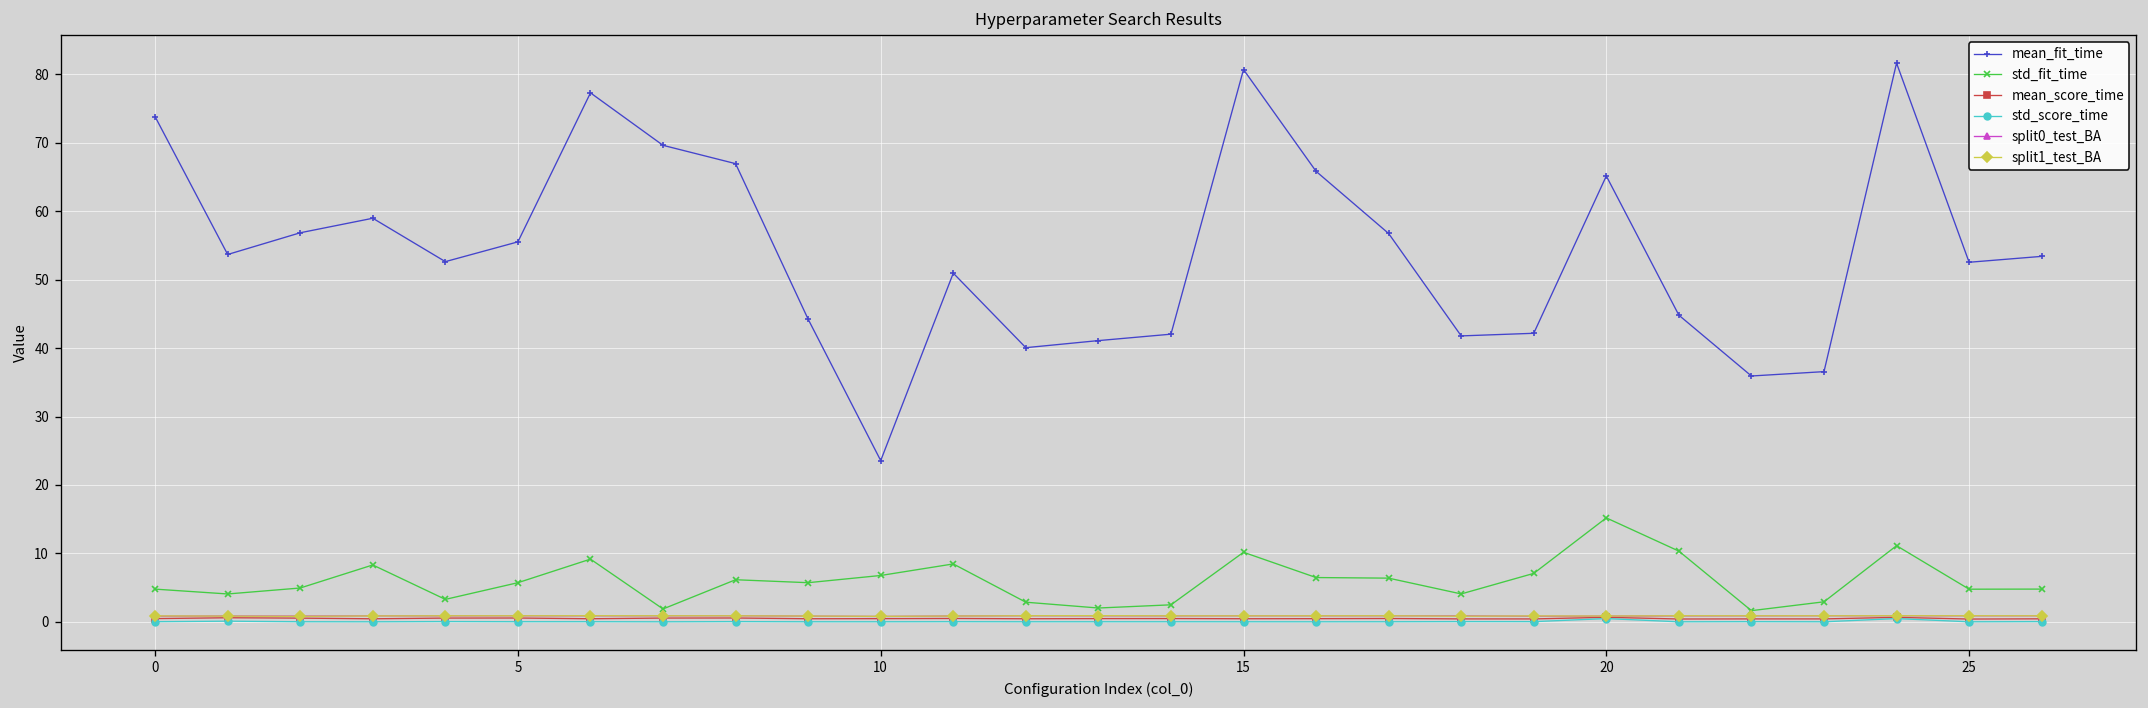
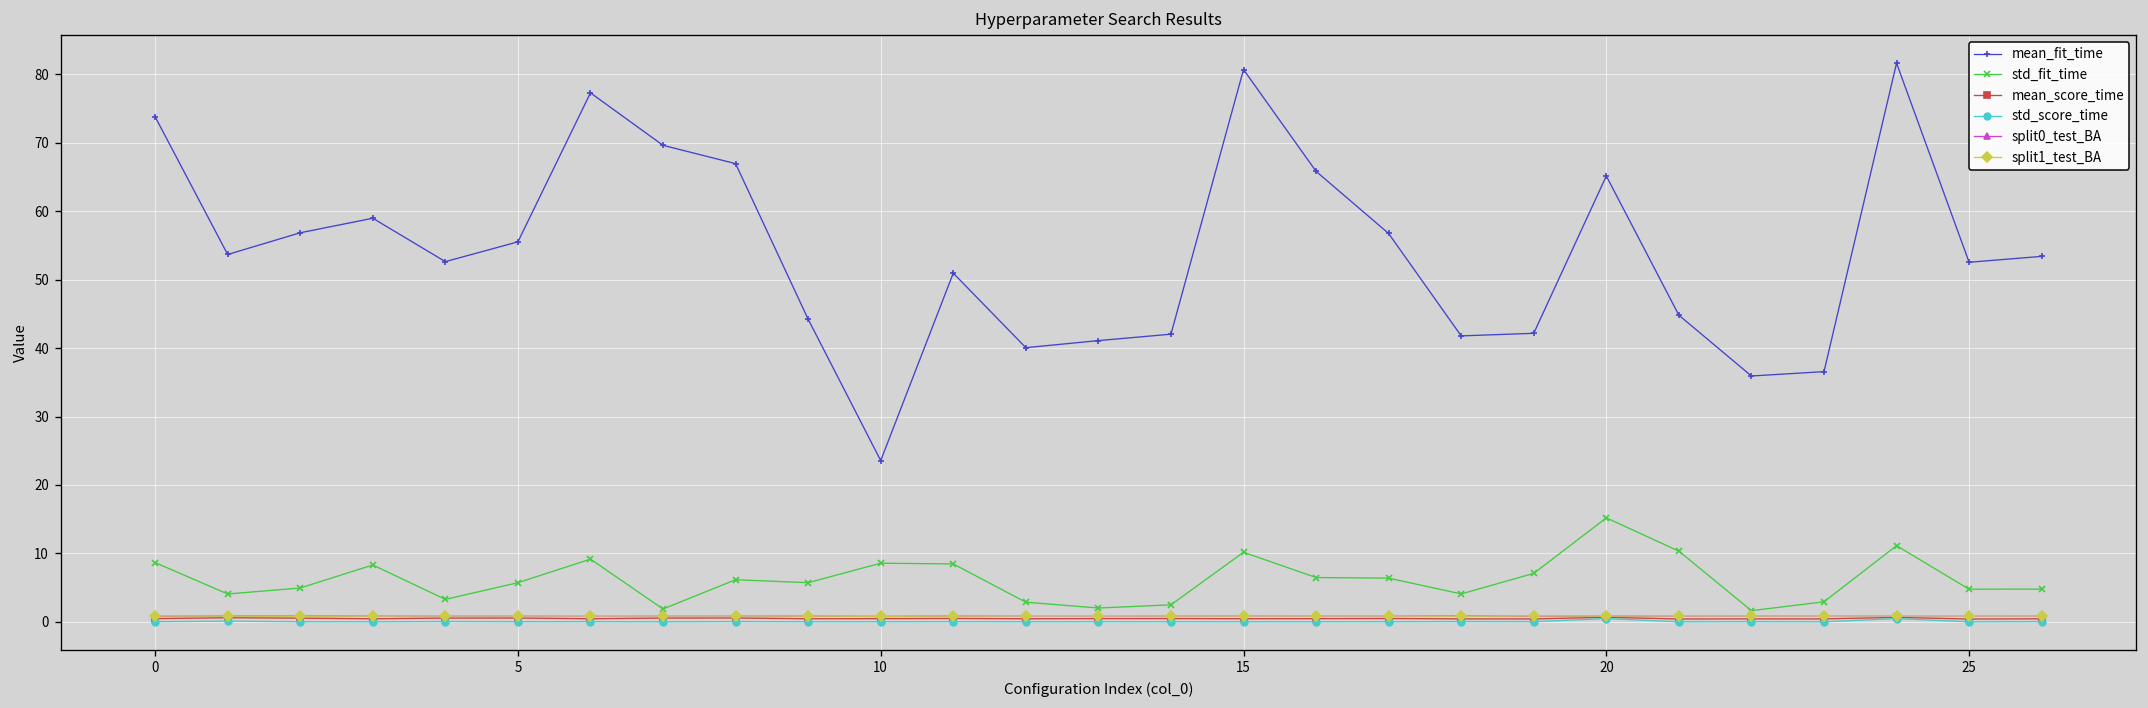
  {
    "mean_fit_time": {
      "0": 74,
      "5": 56,
      "10": 24,
      "15": 81,
      "20": 65,
      "25": 53
    },
    "std_fit_time": {
-     "0": 5,
+     "0": 9,
      "5": 6,
-     "10": 7,
+     "10": 9,
      "15": 10,
      "20": 15,
      "25": 5
    },
    "std_score_time": {
      "0": 0,
      "5": 0,
      "10": 0,
      "15": 0
    }
  }
